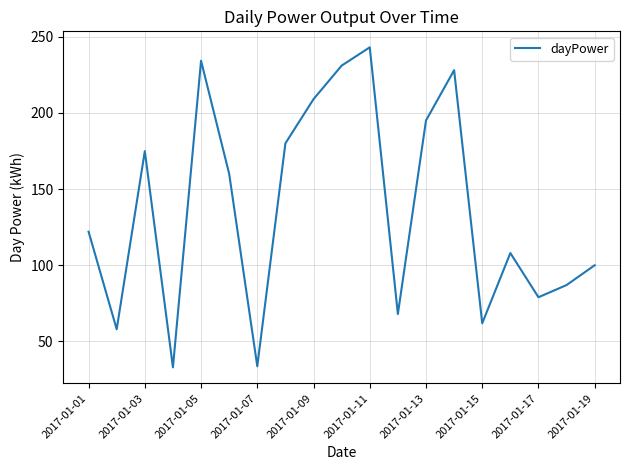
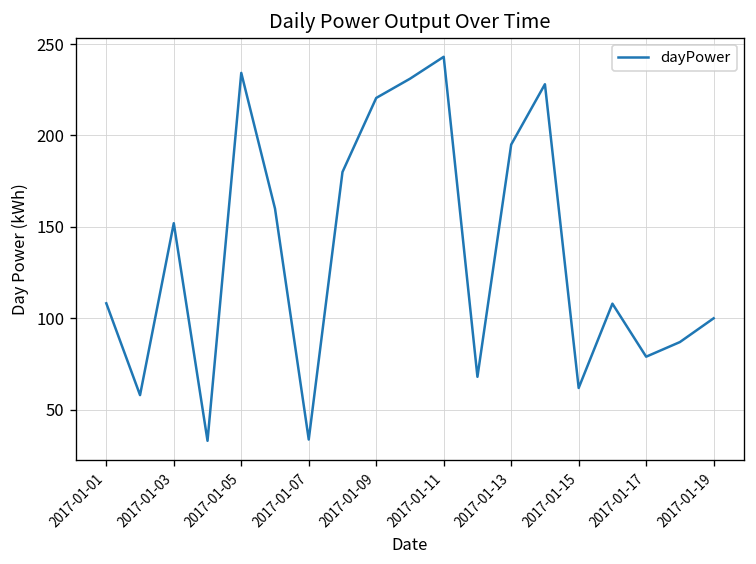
  {
-   "2017-01-01": 122,
-   "2017-01-03": 175,
+   "2017-01-01": 108,
+   "2017-01-03": 152,
    "2017-01-05": 234,
    "2017-01-07": 34,
-   "2017-01-09": 209,
+   "2017-01-09": 221,
    "2017-01-11": 243,
    "2017-01-13": 195,
    "2017-01-15": 62,
    "2017-01-17": 79,
    "2017-01-19": 100
  }
